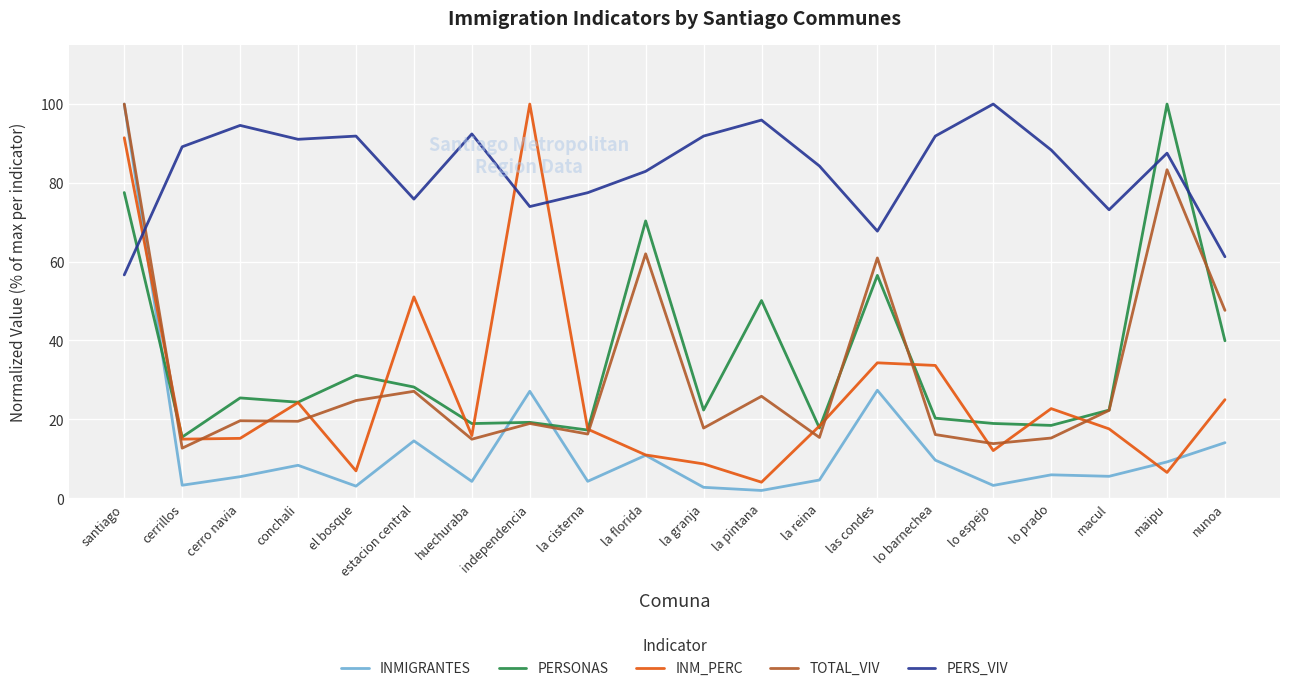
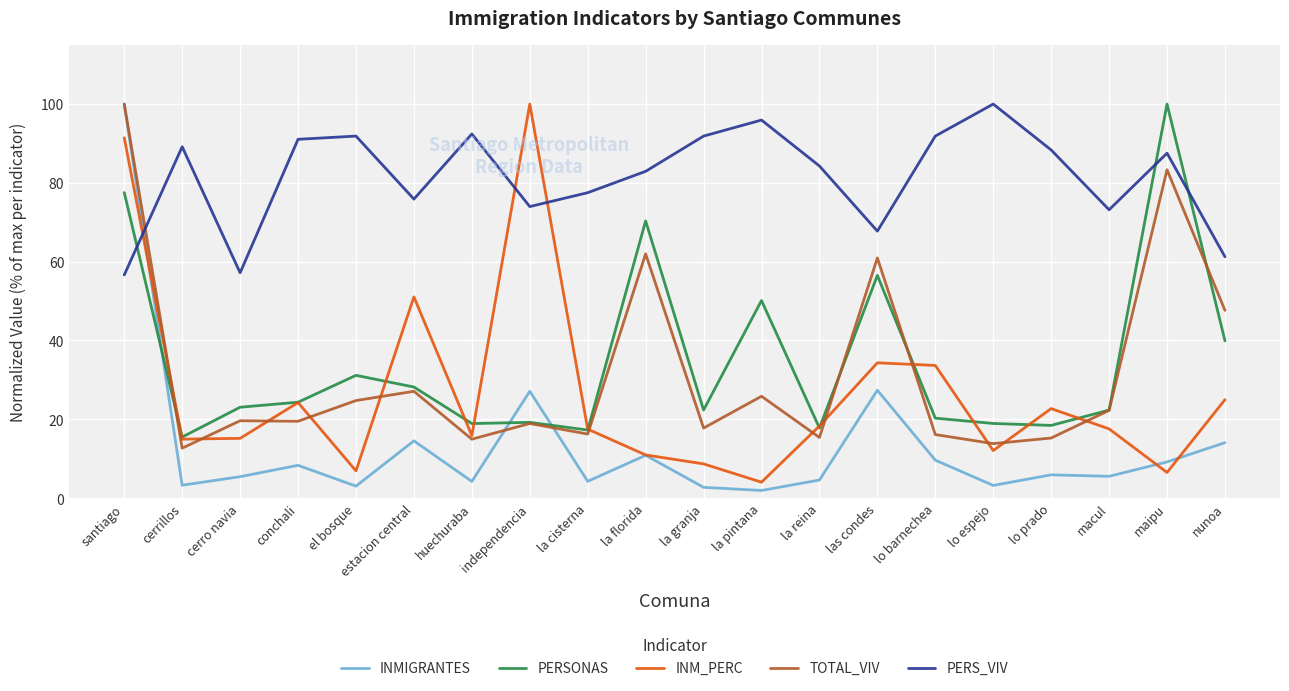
  {
    "INMIGRANTES": {
      "cerrillos": 3,
      "cerro navia": 5,
      "conchali": 8,
      "el bosque": 3,
      "estacion central": 15,
      "huechuraba": 4,
      "independencia": 27,
      "la cisterna": 4,
      "la granja": 3,
      "la pintana": 2,
      "la reina": 5,
      "las condes": 27,
      "lo barnechea": 10,
      "lo espejo": 3,
      "lo prado": 6,
      "macul": 6,
      "maipu": 9,
      "nunoa": 14
    },
    "PERSONAS": {
      "santiago": 78,
-     "cerro navia": 25,
+     "cerro navia": 23,
      "el bosque": 31,
      "estacion central": 28,
      "huechuraba": 19,
      "la florida": 70,
      "la granja": 22,
      "la pintana": 50,
      "las condes": 57,
      "lo barnechea": 20,
      "lo espejo": 19,
      "lo prado": 18,
      "maipu": 100,
      "nunoa": 40
    },
    "PERS_VIV": {
      "santiago": 57,
      "cerrillos": 89,
-     "cerro navia": 95,
+     "cerro navia": 57,
      "conchali": 91,
      "el bosque": 92,
      "estacion central": 76,
      "huechuraba": 92,
      "independencia": 74,
      "la cisterna": 78,
      "la florida": 83,
      "la granja": 92,
      "la pintana": 96,
      "la reina": 84,
      "las condes": 68,
      "lo barnechea": 92,
      "lo espejo": 100,
      "lo prado": 88,
      "macul": 73,
      "maipu": 88,
      "nunoa": 61
    }
  }
